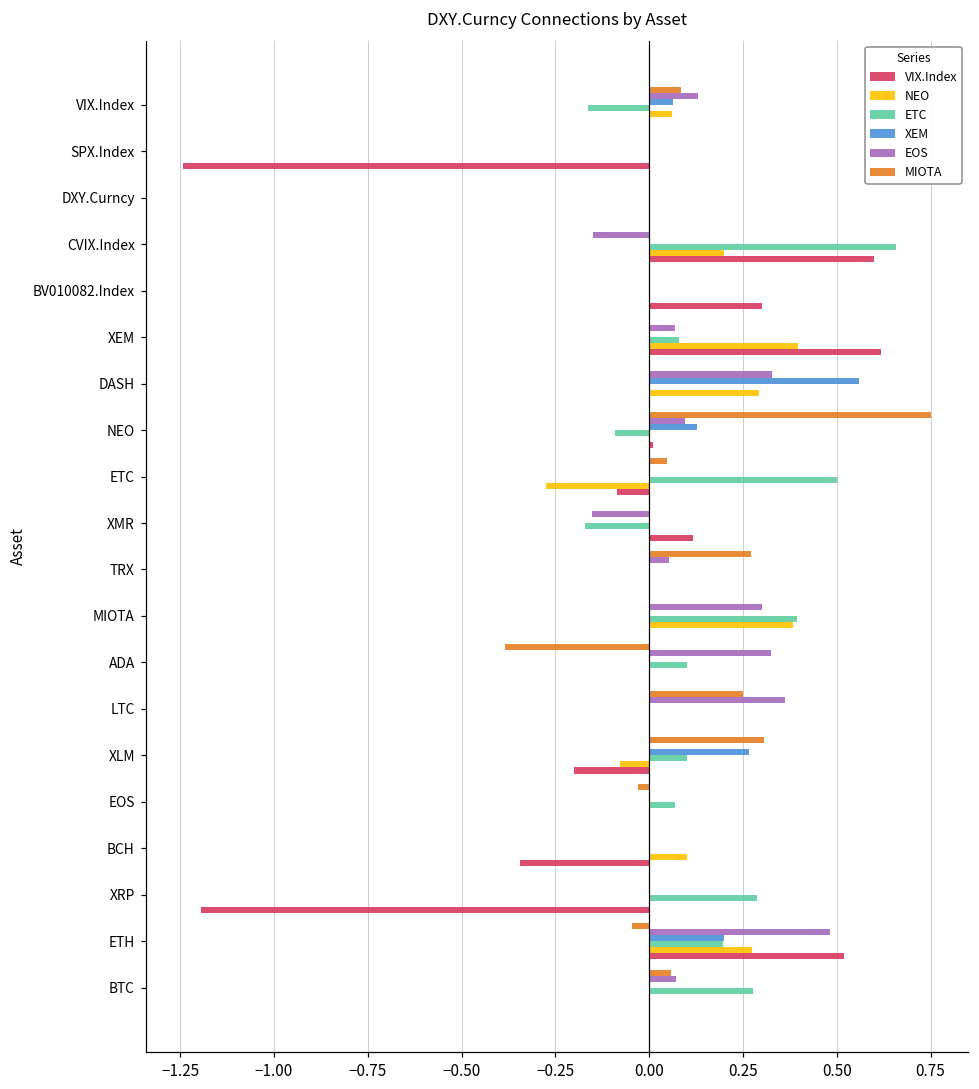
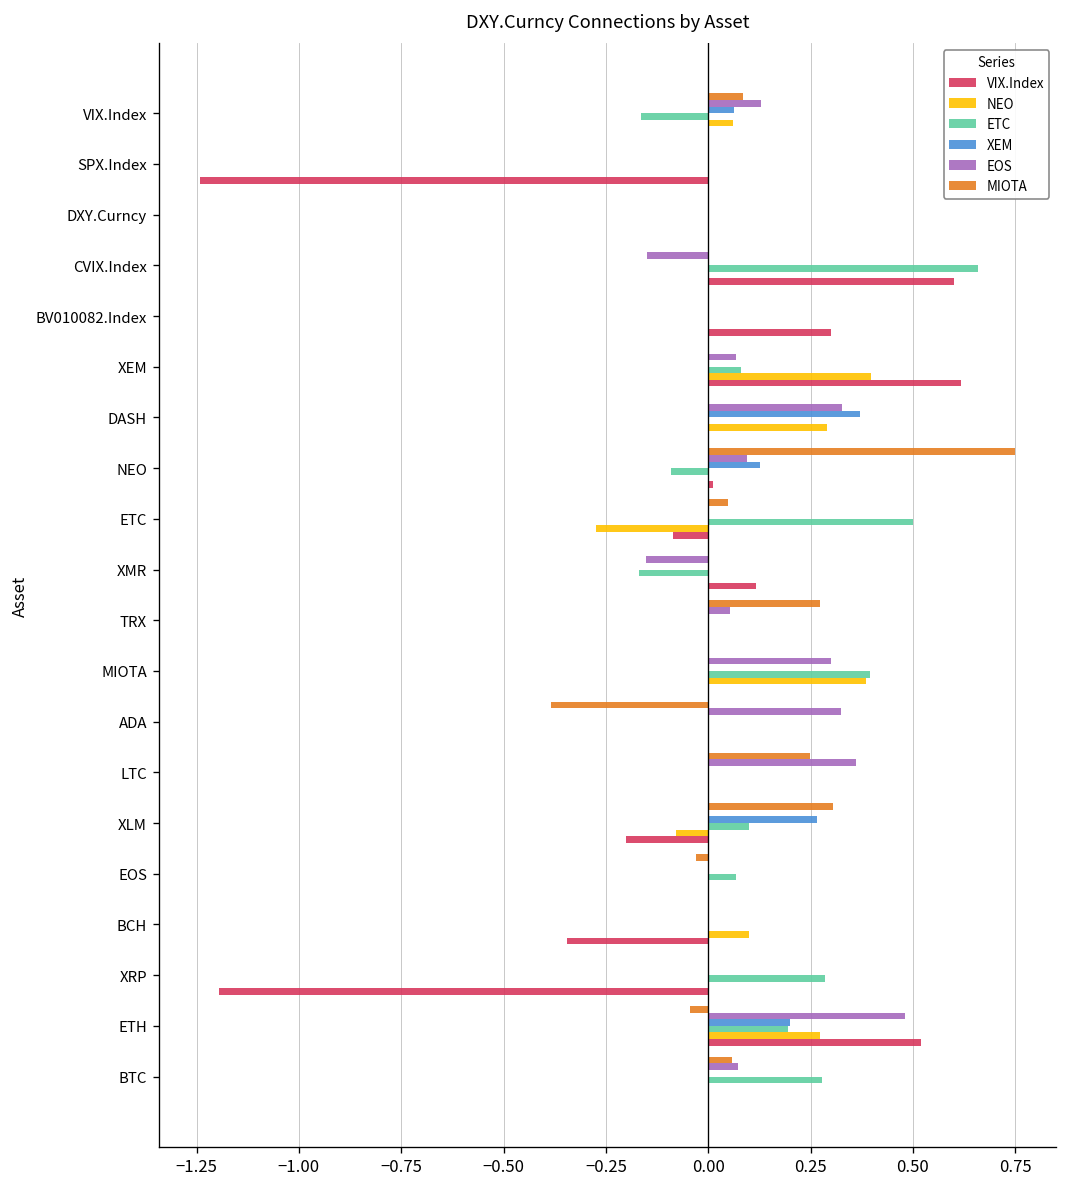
  {
    "VIX.Index": {
      "VIX.Index": 0.00,
      "SPX.Index": -1.24,
      "DXY.Curncy": 0.00,
      "CVIX.Index": 0.60,
      "BV010082.Index": 0.30,
      "XEM": 0.62,
      "DASH": 0.00,
      "NEO": 0.01,
      "ETC": -0.09,
      "XMR": 0.12,
      "TRX": 0.00,
      "MIOTA": 0.00,
      "ADA": 0.00,
      "LTC": 0.00,
      "XLM": -0.20,
      "EOS": 0.00,
      "BCH": -0.35,
      "XRP": -1.19,
      "ETH": 0.52,
      "BTC": 0.00
    },
    "NEO": {
      "VIX.Index": 0.06,
      "SPX.Index": 0.0,
      "DXY.Curncy": 0.0,
-     "CVIX.Index": 0.2,
+     "CVIX.Index": 0.0,
      "BV010082.Index": 0.0,
      "XEM": 0.4,
      "DASH": 0.29,
      "NEO": 0.0,
      "ETC": -0.27,
      "XMR": 0.0,
      "TRX": 0.0,
      "MIOTA": 0.38,
      "ADA": 0.0,
      "LTC": 0.0,
      "XLM": -0.08,
      "EOS": 0.0,
      "BCH": 0.1,
      "XRP": 0.0,
      "ETH": 0.27,
      "BTC": 0.0
    },
    "ETC": {
      "VIX.Index": -0.16,
      "SPX.Index": 0.0,
      "DXY.Curncy": 0.0,
      "CVIX.Index": 0.66,
      "BV010082.Index": 0.0,
      "XEM": 0.08,
      "DASH": 0.0,
      "NEO": -0.09,
      "ETC": 0.5,
      "XMR": -0.17,
      "TRX": 0.0,
      "MIOTA": 0.4,
-     "ADA": 0.1,
+     "ADA": 0.0,
      "LTC": 0.0,
      "XLM": 0.1,
      "EOS": 0.07,
      "BCH": 0.0,
      "XRP": 0.29,
      "ETH": 0.2,
      "BTC": 0.28
    },
    "XEM": {
      "VIX.Index": 0.06,
      "SPX.Index": 0.00,
      "DXY.Curncy": 0.00,
      "CVIX.Index": 0.00,
      "BV010082.Index": 0.00,
      "XEM": 0.00,
-     "DASH": 0.56,
+     "DASH": 0.37,
      "NEO": 0.13,
      "ETC": 0.00,
      "XMR": 0.00,
      "TRX": 0.00,
      "MIOTA": 0.00,
      "ADA": 0.00,
      "LTC": 0.00,
      "XLM": 0.27,
      "BCH": 0.00,
      "XRP": 0.00,
      "ETH": 0.20,
      "BTC": 0.00
    },
    "EOS": {
      "VIX.Index": 0.13,
      "SPX.Index": 0.00,
      "DXY.Curncy": 0.00,
      "CVIX.Index": -0.15,
      "BV010082.Index": 0.00,
      "XEM": 0.07,
      "DASH": 0.33,
      "NEO": 0.10,
      "ETC": 0.00,
      "XMR": -0.15,
      "TRX": 0.05,
      "MIOTA": 0.30,
      "ADA": 0.32,
      "LTC": 0.36,
      "XLM": 0.00,
      "EOS": 0.00,
      "BCH": 0.00,
      "XRP": 0.00,
      "ETH": 0.48,
      "BTC": 0.07
    },
    "MIOTA": {
      "VIX.Index": 0.09,
      "SPX.Index": 0.00,
      "DXY.Curncy": 0.00,
      "CVIX.Index": 0.00,
      "BV010082.Index": 0.00,
      "XEM": 0.00,
      "DASH": 0.00,
      "NEO": 0.75,
      "ETC": 0.05,
      "XMR": 0.00,
      "TRX": 0.27,
      "MIOTA": 0.00,
      "ADA": -0.38,
      "LTC": 0.25,
      "XLM": 0.31,
      "EOS": -0.03,
      "BCH": 0.00,
      "XRP": 0.00,
      "ETH": -0.04,
      "BTC": 0.06
    }
  }
